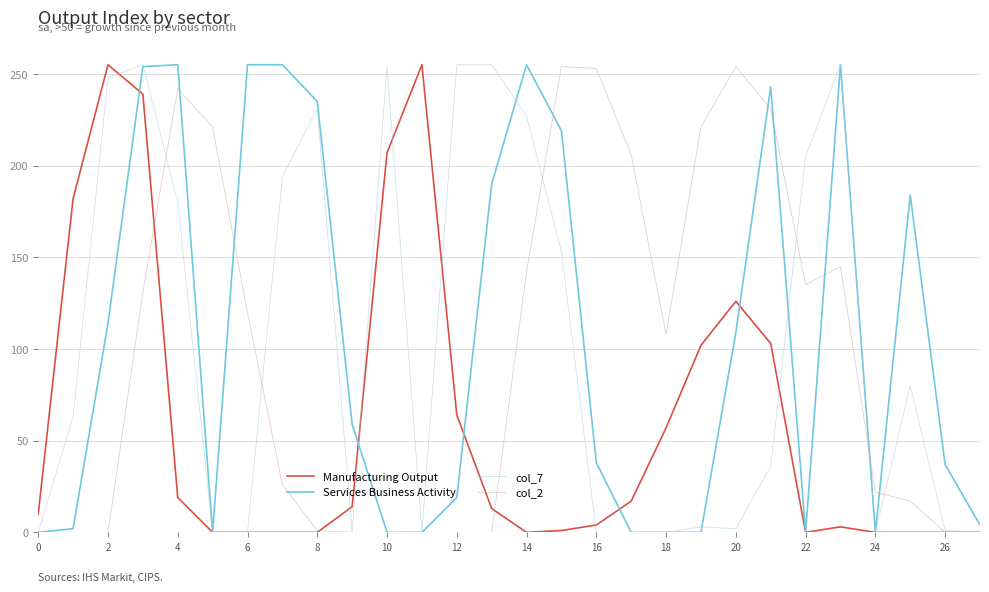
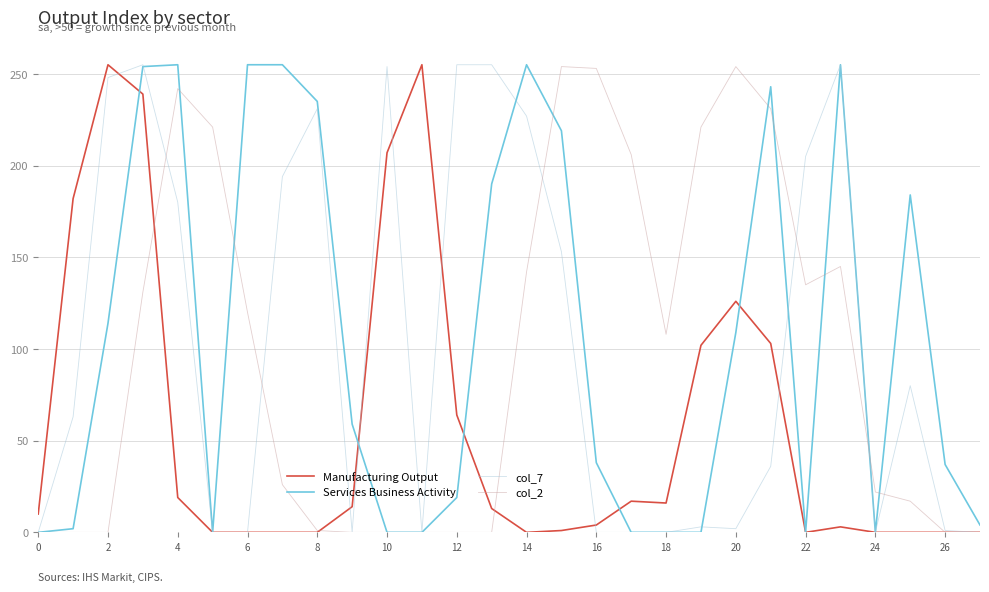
  {
    "Manufacturing Output": {
      "0": 10,
      "2": 255,
      "4": 19,
      "10": 207,
      "12": 64,
      "14": 0,
      "16": 4,
-     "18": 57,
+     "18": 16,
      "20": 126
    }
  }
